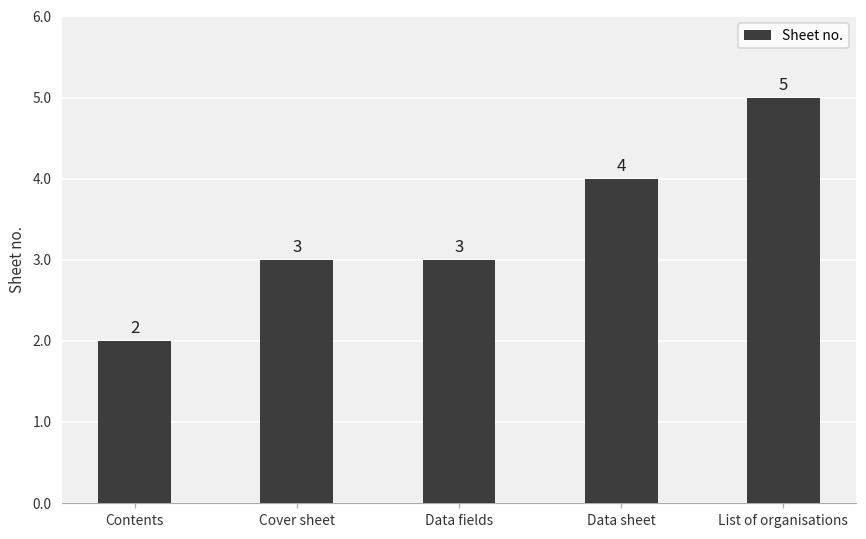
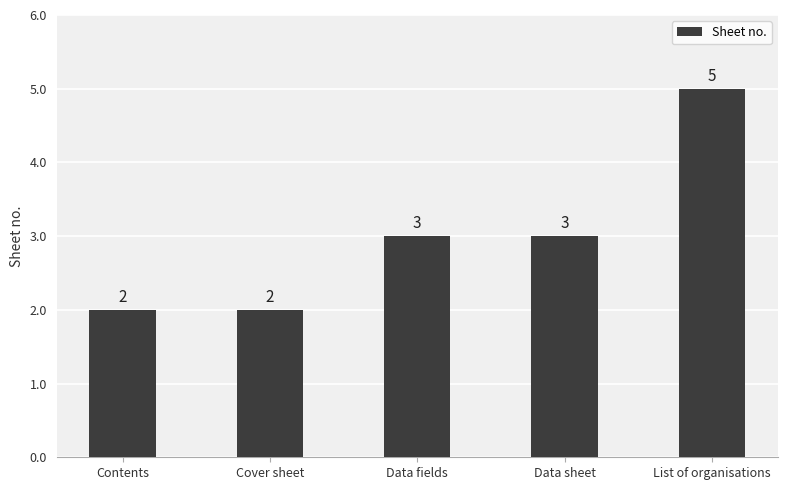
  {
    "Contents": 2,
-   "Cover sheet": 3,
+   "Cover sheet": 2,
    "Data fields": 3,
-   "Data sheet": 4,
+   "Data sheet": 3,
    "List of organisations": 5
  }
